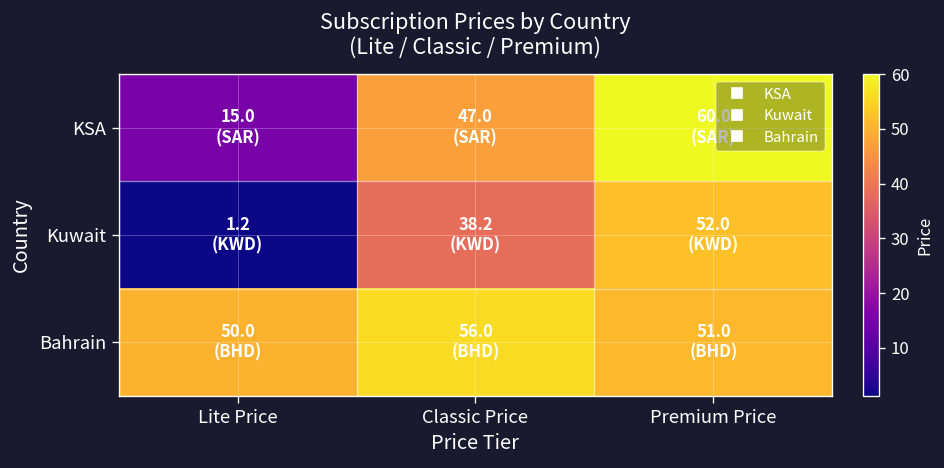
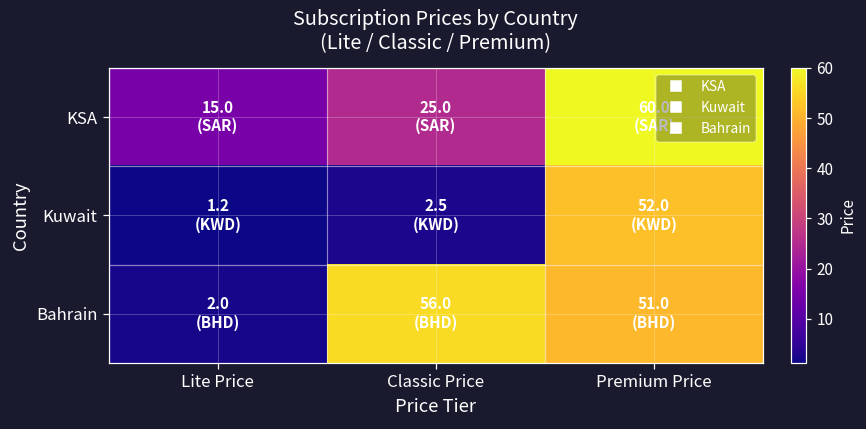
  {
    "KSA": {
      "Lite Price": 15.0,
-     "Classic Price": 47.0
+     "Classic Price": 25.0
    },
    "Kuwait": {
      "Lite Price": 1.2,
-     "Classic Price": 38.2,
+     "Classic Price": 2.5,
      "Premium Price": 52.0
    },
    "Bahrain": {
-     "Lite Price": 50.0,
+     "Lite Price": 2.0,
      "Classic Price": 56.0,
      "Premium Price": 51.0
    }
  }
